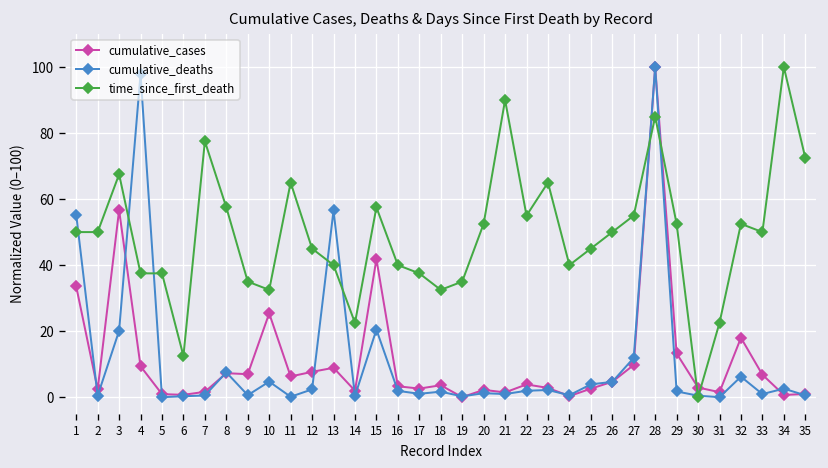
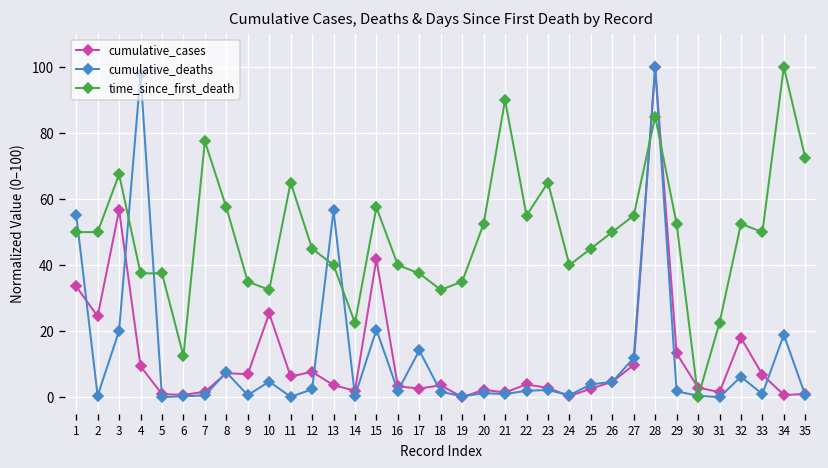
  {
    "cumulative_cases": {
      "1": 34,
-     "2": 2,
+     "2": 24,
      "3": 57,
      "4": 9,
      "5": 1,
      "7": 2,
      "9": 7,
      "10": 25,
      "11": 6,
      "12": 8,
-     "13": 9,
+     "13": 4,
      "14": 2,
      "15": 42,
      "16": 3,
      "17": 3,
      "18": 4,
      "20": 2,
      "22": 4,
      "25": 3,
      "27": 10,
      "29": 13,
      "30": 3,
      "31": 2,
      "32": 18,
      "33": 7,
      "34": 1
    },
    "cumulative_deaths": {
      "1": 55,
      "2": 0,
      "3": 20,
      "5": 0,
      "7": 1,
      "9": 1,
      "10": 5,
      "11": 0,
      "12": 2,
      "13": 57,
      "14": 0,
      "15": 20,
      "16": 2,
-     "17": 1,
+     "17": 14,
      "18": 2,
      "20": 1,
      "22": 2,
      "25": 4,
      "27": 12,
      "29": 2,
      "31": 0,
      "32": 6,
      "33": 1,
-     "34": 3
+     "34": 19
    },
    "time_since_first_death": {
      "1": 50,
      "2": 50,
      "3": 68,
      "4": 38,
      "5": 38,
      "6": 13,
      "7": 78,
      "8": 57,
      "9": 35,
      "10": 33,
      "11": 65,
      "12": 45,
      "13": 40,
      "14": 23,
      "15": 57,
      "16": 40,
      "17": 38,
      "18": 33,
      "19": 35,
      "20": 53,
      "21": 90,
      "22": 55,
      "23": 65,
      "24": 40,
      "25": 45,
      "26": 50,
      "27": 55,
      "28": 85,
      "29": 53,
      "31": 23,
      "32": 53,
      "33": 50,
      "34": 100,
      "35": 73
    }
  }
